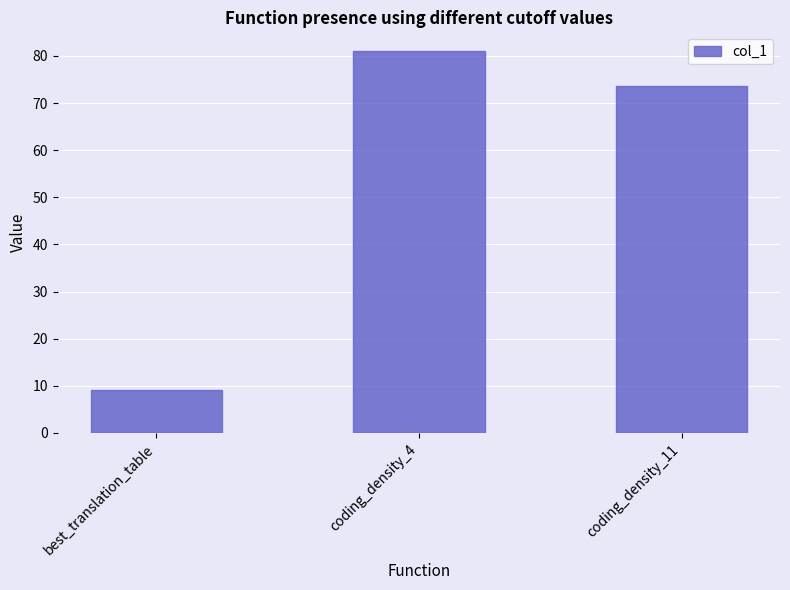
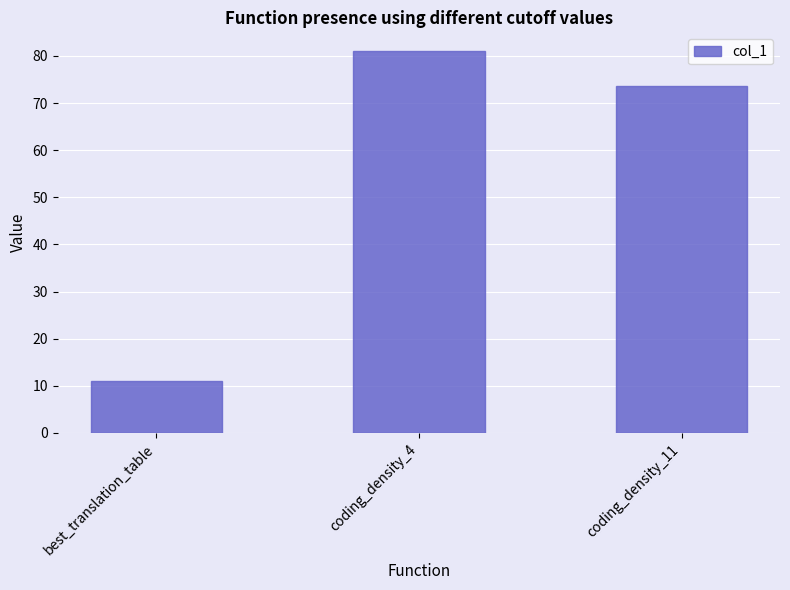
  {
-   "best_translation_table": 9,
+   "best_translation_table": 11,
    "coding_density_4": 81,
    "coding_density_11": 74
  }
